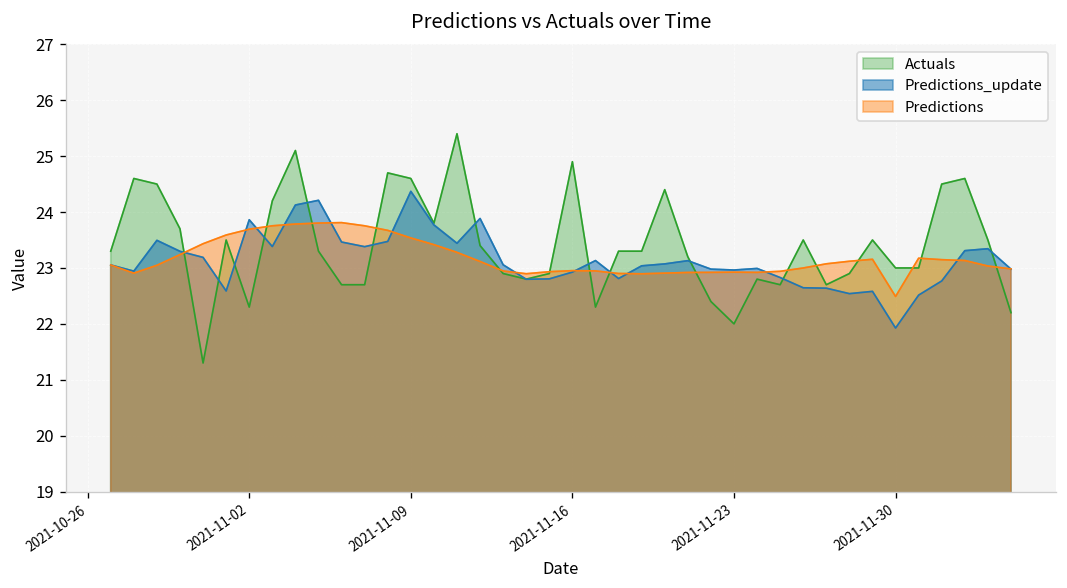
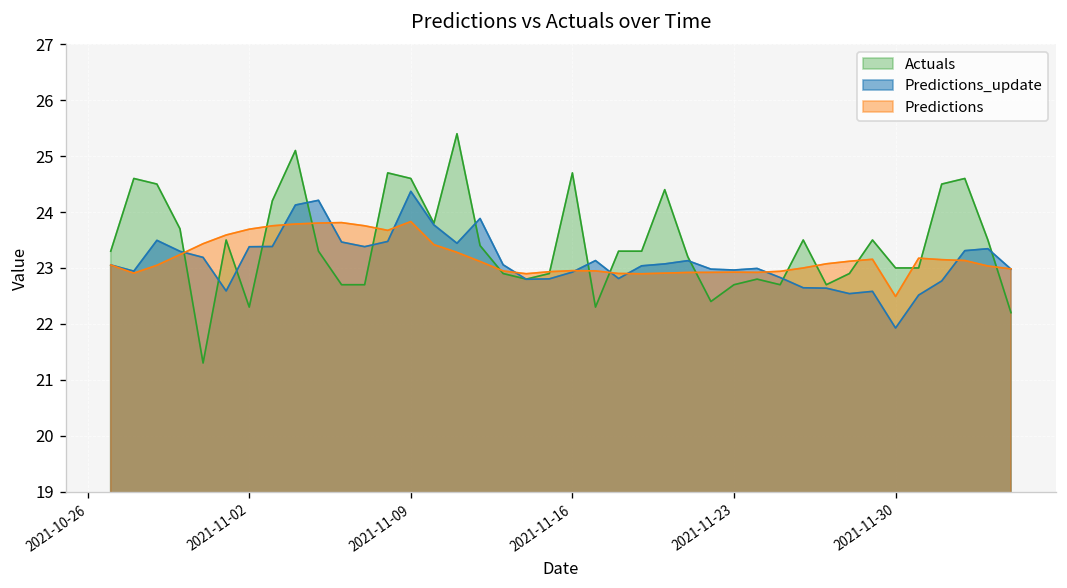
  {
    "Actuals": {
      "2021-11-02": 22.3,
      "2021-11-09": 24.6,
-     "2021-11-16": 24.9,
-     "2021-11-23": 22.0,
+     "2021-11-16": 24.7,
+     "2021-11-23": 22.7,
      "2021-11-30": 23.0
    },
    "Predictions_update": {
-     "2021-11-02": 23.9,
+     "2021-11-02": 23.4,
      "2021-11-09": 24.4,
      "2021-11-30": 21.9
    },
    "Predictions": {
      "2021-11-02": 23.7,
-     "2021-11-09": 23.5,
+     "2021-11-09": 23.8,
      "2021-11-30": 22.5
    }
  }
